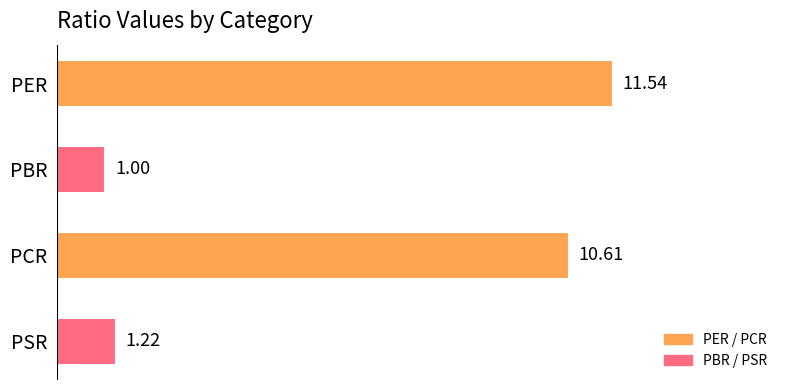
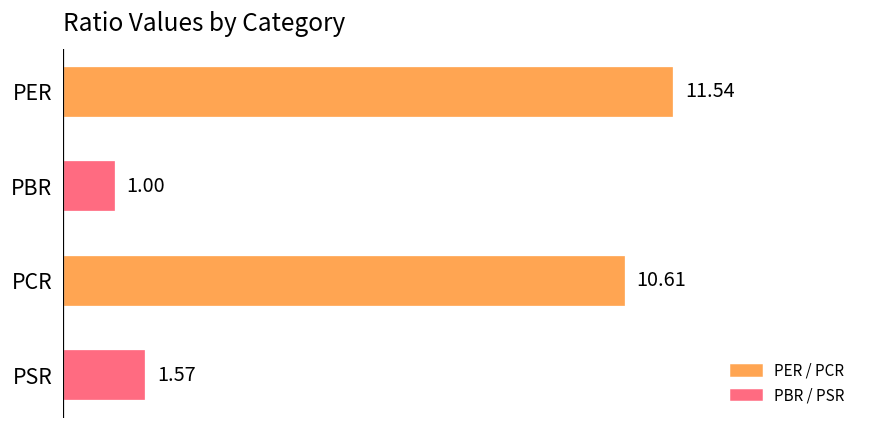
  {
    "PER": 11.54,
    "PBR": 1.00,
    "PCR": 10.61,
-   "PSR": 1.22
+   "PSR": 1.57
  }
